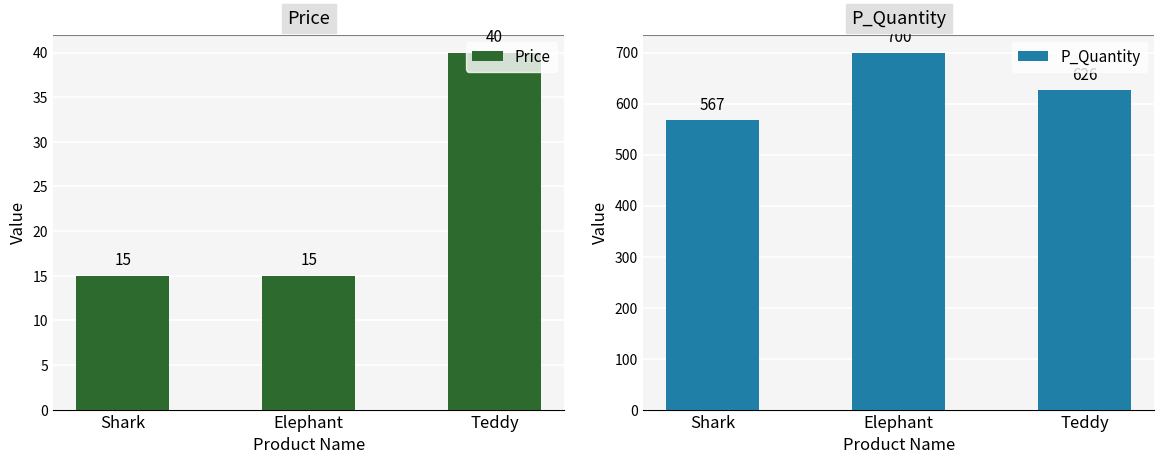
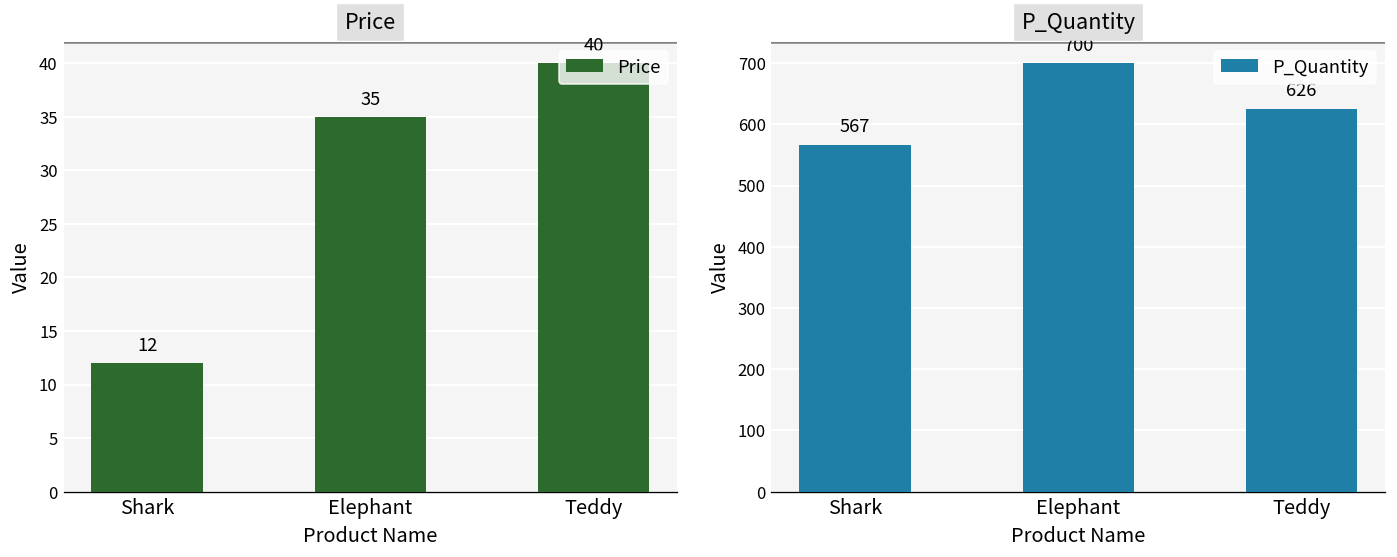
  {
    "Price": {
-     "Shark": 15,
-     "Elephant": 15
+     "Shark": 12,
+     "Elephant": 35
    },
    "P_Quantity": {
      "Shark": 567,
      "Elephant": 700
    }
  }
